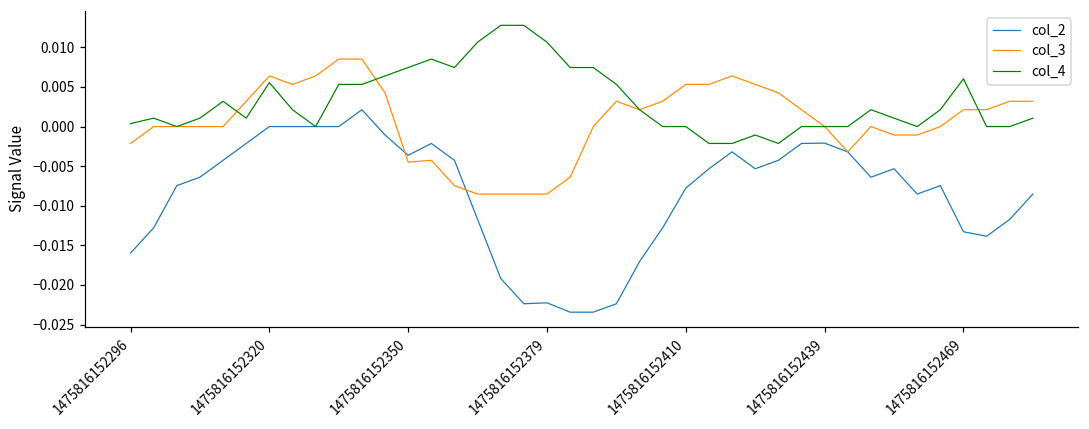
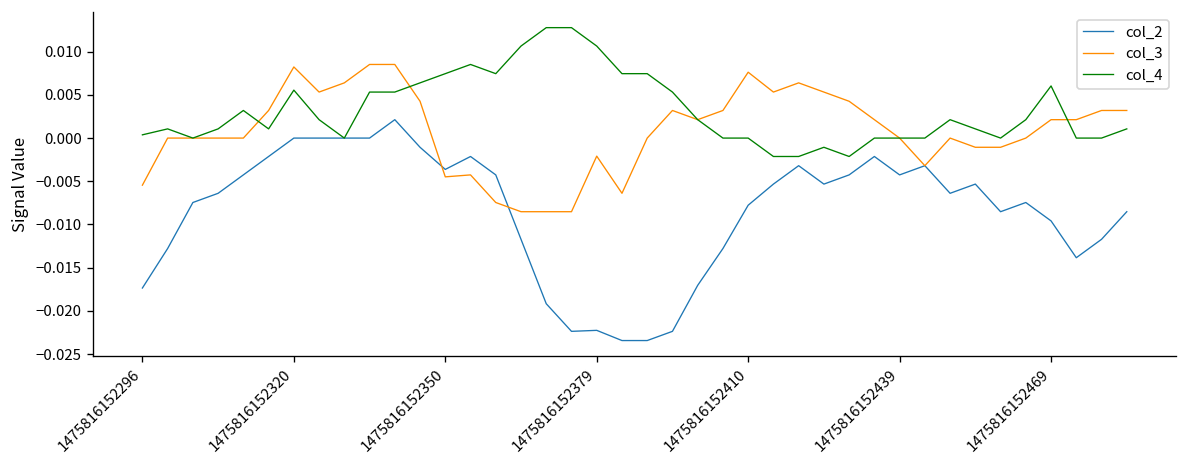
  {
    "col_2": {
-     "1475816152296": -0.016,
+     "1475816152296": -0.017,
      "1475816152320": 0.000,
      "1475816152350": -0.004,
      "1475816152379": -0.022,
      "1475816152410": -0.008,
-     "1475816152439": -0.002,
-     "1475816152469": -0.013
+     "1475816152439": -0.004,
+     "1475816152469": -0.010
    },
    "col_3": {
-     "1475816152296": -0.002,
-     "1475816152320": 0.006,
+     "1475816152296": -0.005,
+     "1475816152320": 0.008,
      "1475816152350": -0.004,
-     "1475816152379": -0.009,
-     "1475816152410": 0.005,
+     "1475816152379": -0.002,
+     "1475816152410": 0.008,
      "1475816152469": 0.002
    },
    "col_4": {
      "1475816152296": 0.000,
      "1475816152320": 0.006,
      "1475816152350": 0.007,
      "1475816152379": 0.011,
      "1475816152410": 0.000,
      "1475816152469": 0.006
    }
  }
